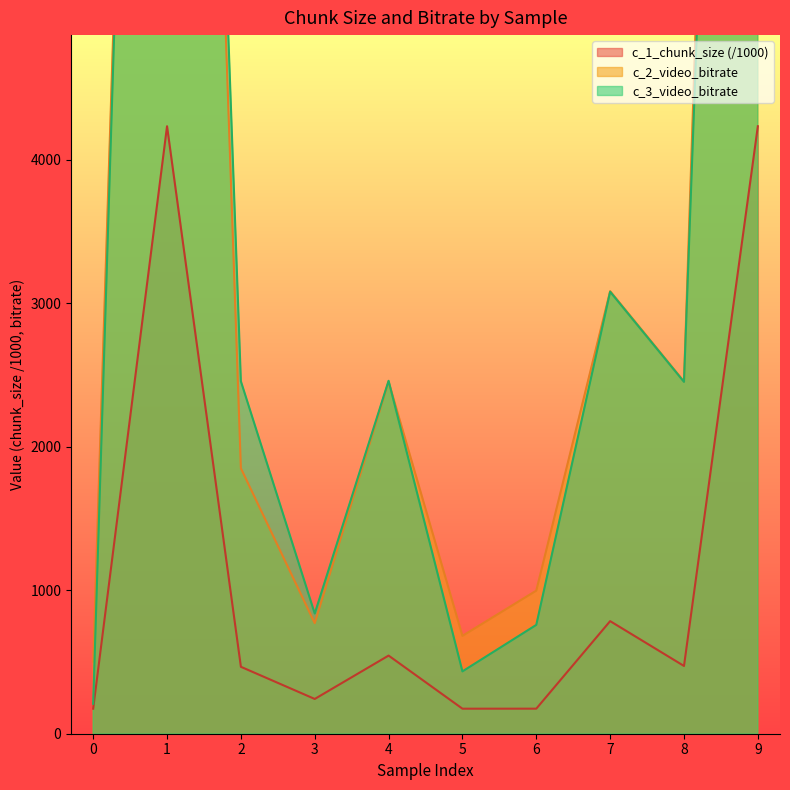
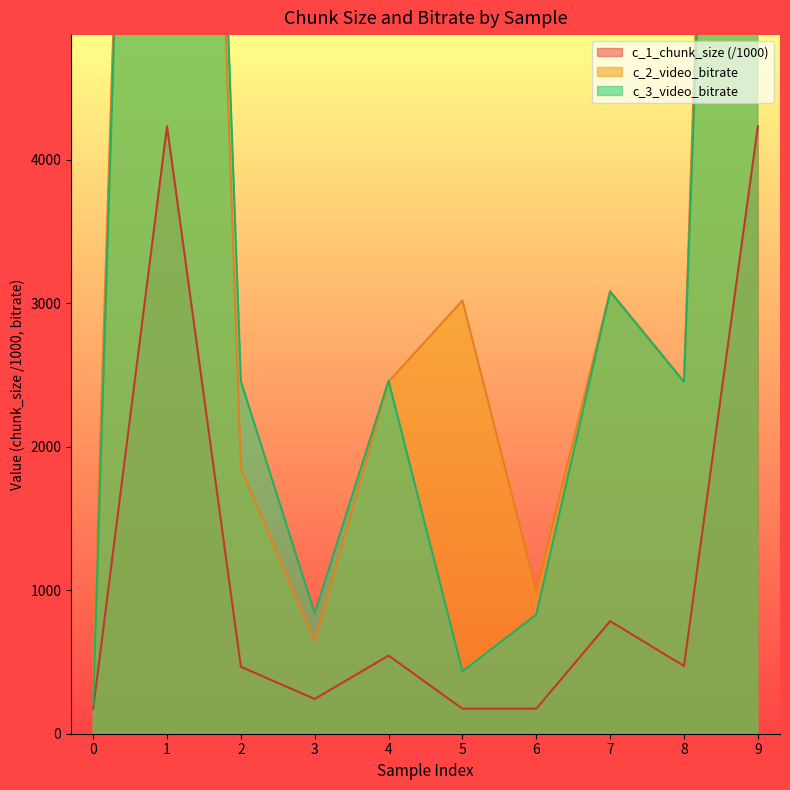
  {
    "c_1_chunk_size (/1000)": {
      "0": 170,
      "1": 4240,
      "2": 470,
      "3": 240,
      "4": 540,
      "5": 170,
      "6": 170,
      "7": 780,
      "8": 470,
      "9": 4240
    },
    "c_2_video_bitrate": {
      "0": 500,
      "2": 1850,
-     "3": 770,
-     "5": 680,
+     "3": 650,
+     "5": 3020,
      "6": 1000
    },
    "c_3_video_bitrate": {
      "0": 210,
      "2": 2460,
      "3": 840,
      "5": 430,
-     "6": 760
+     "6": 830
    }
  }
